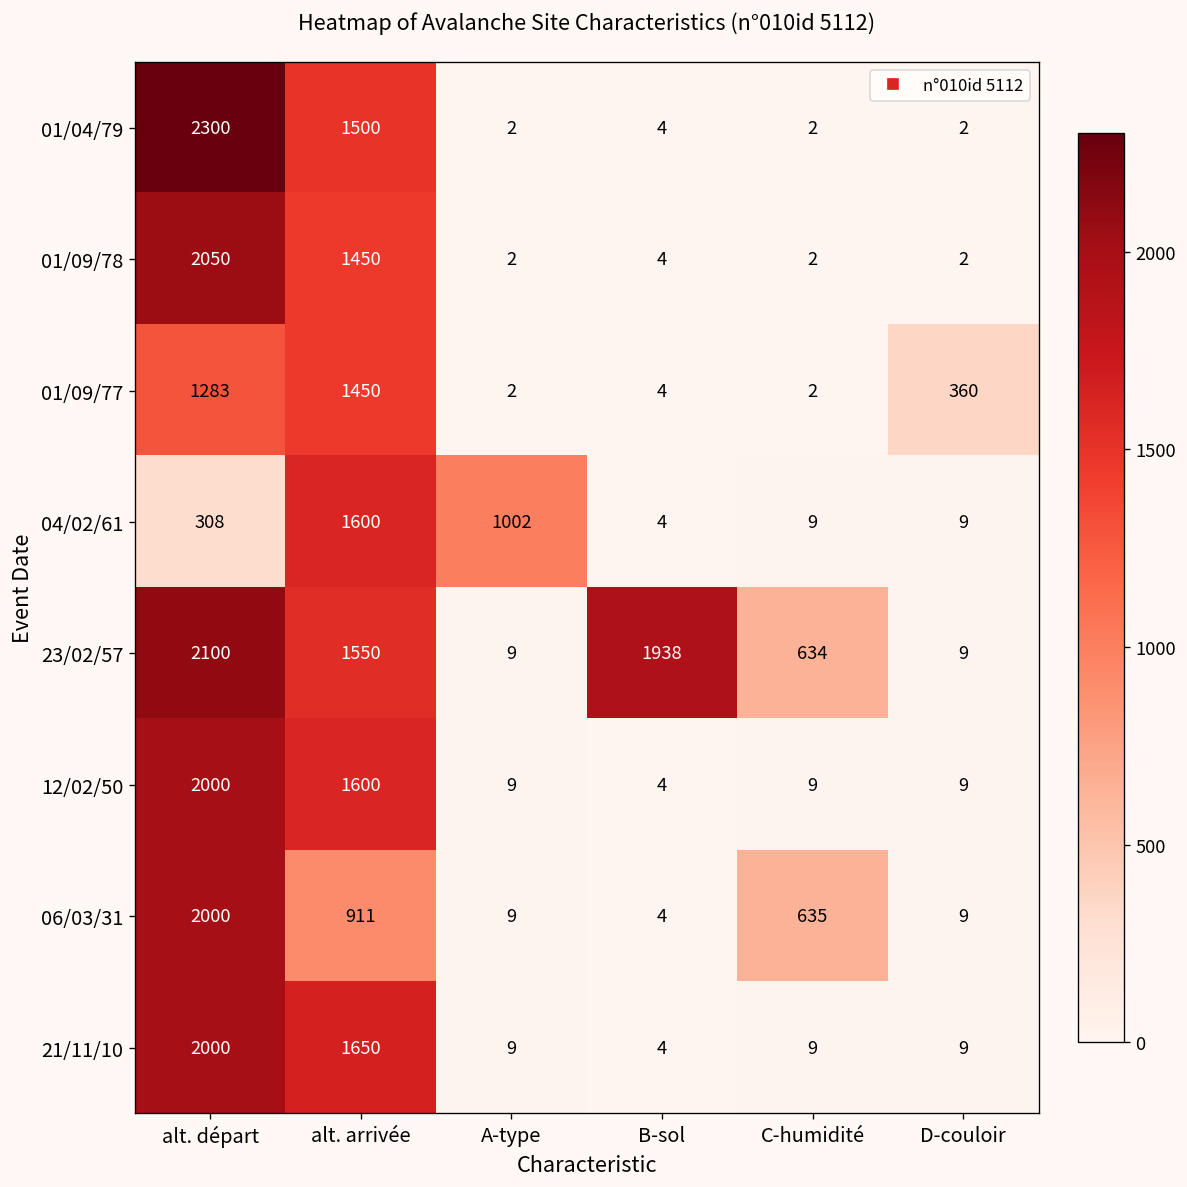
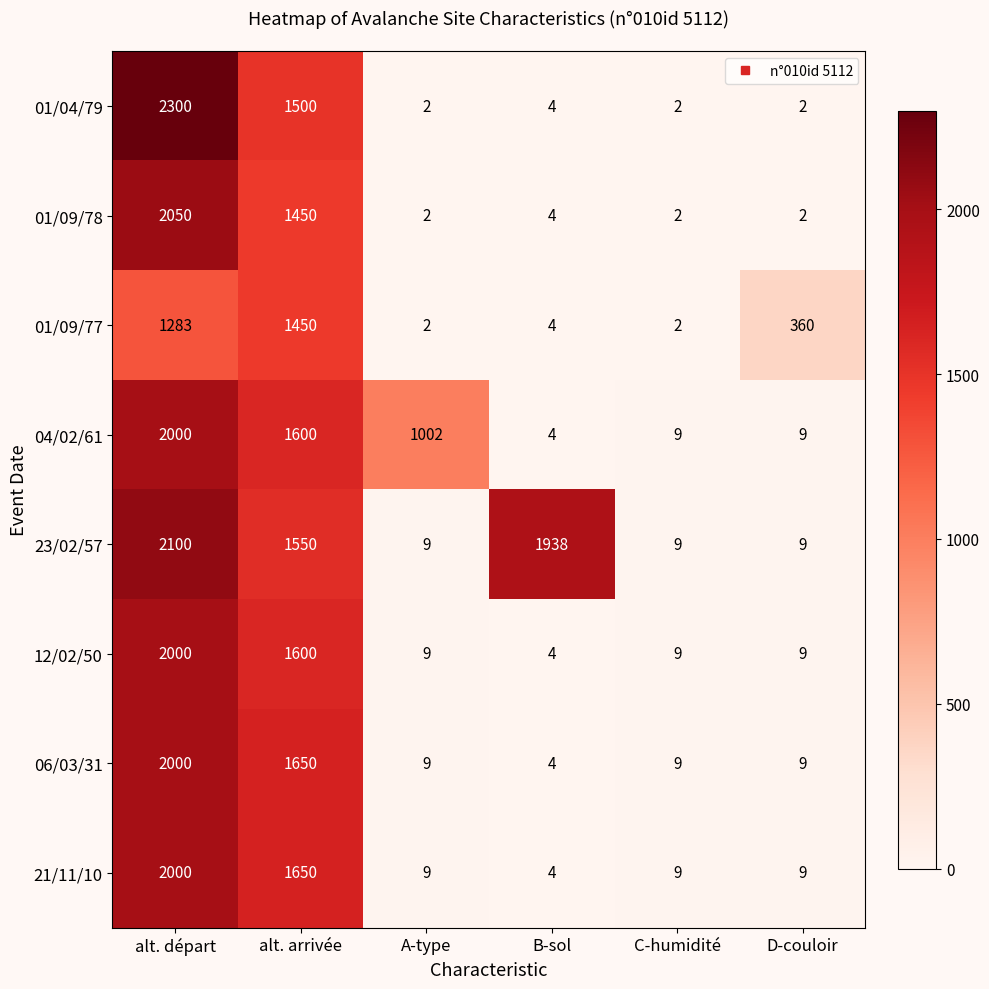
  {
    "01/04/79": {
      "alt. départ": 2300,
      "alt. arrivée": 1500,
      "A-type": 2,
      "B-sol": 4,
      "C-humidité": 2,
      "D-couloir": 2
    },
    "01/09/78": {
      "alt. départ": 2050,
      "alt. arrivée": 1450,
      "A-type": 2,
      "B-sol": 4,
      "C-humidité": 2,
      "D-couloir": 2
    },
    "01/09/77": {
      "alt. départ": 1283,
      "alt. arrivée": 1450,
      "A-type": 2,
      "B-sol": 4,
      "C-humidité": 2,
      "D-couloir": 360
    },
    "04/02/61": {
-     "alt. départ": 308,
+     "alt. départ": 2000,
      "alt. arrivée": 1600,
      "A-type": 1002,
      "B-sol": 4,
      "C-humidité": 9,
      "D-couloir": 9
    },
    "23/02/57": {
      "alt. départ": 2100,
      "alt. arrivée": 1550,
      "A-type": 9,
      "B-sol": 1938,
-     "C-humidité": 634,
+     "C-humidité": 9,
      "D-couloir": 9
    },
    "12/02/50": {
      "alt. départ": 2000,
      "alt. arrivée": 1600,
      "A-type": 9,
      "B-sol": 4,
      "C-humidité": 9,
      "D-couloir": 9
    },
    "06/03/31": {
      "alt. départ": 2000,
-     "alt. arrivée": 911,
+     "alt. arrivée": 1650,
      "A-type": 9,
      "B-sol": 4,
-     "C-humidité": 635,
+     "C-humidité": 9,
      "D-couloir": 9
    },
    "21/11/10": {
      "alt. départ": 2000,
      "alt. arrivée": 1650,
      "A-type": 9,
      "B-sol": 4,
      "C-humidité": 9,
      "D-couloir": 9
    }
  }
